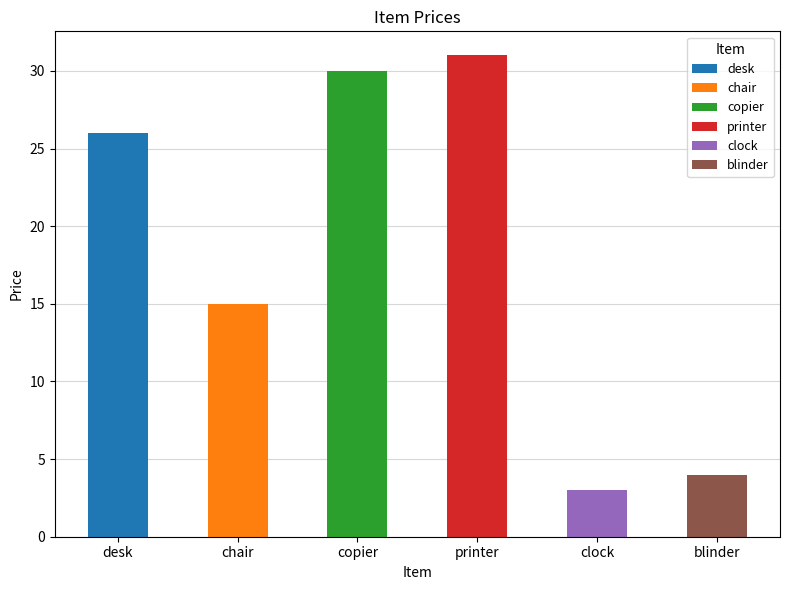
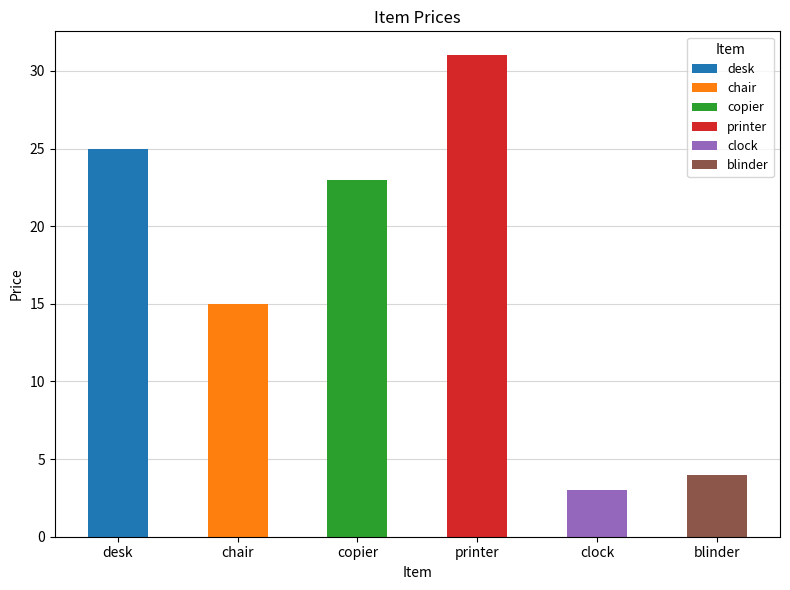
  {
-   "desk": 26,
+   "desk": 25,
    "chair": 15,
-   "copier": 30,
+   "copier": 23,
    "printer": 31,
    "clock": 3,
    "blinder": 4
  }
